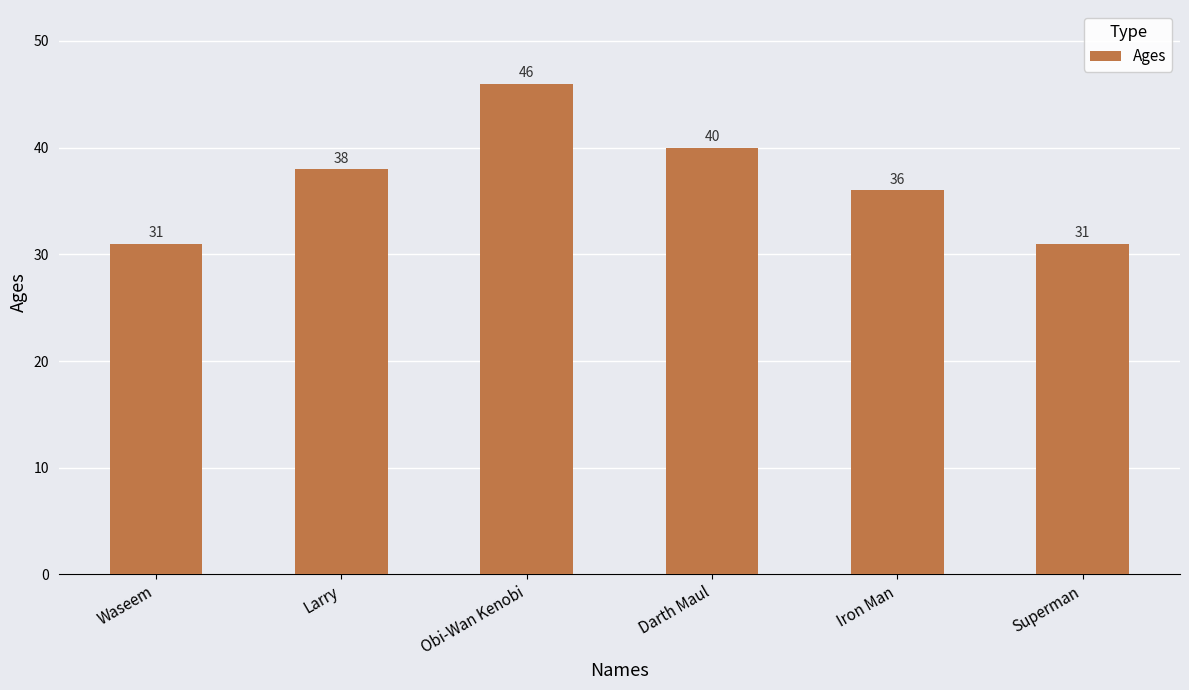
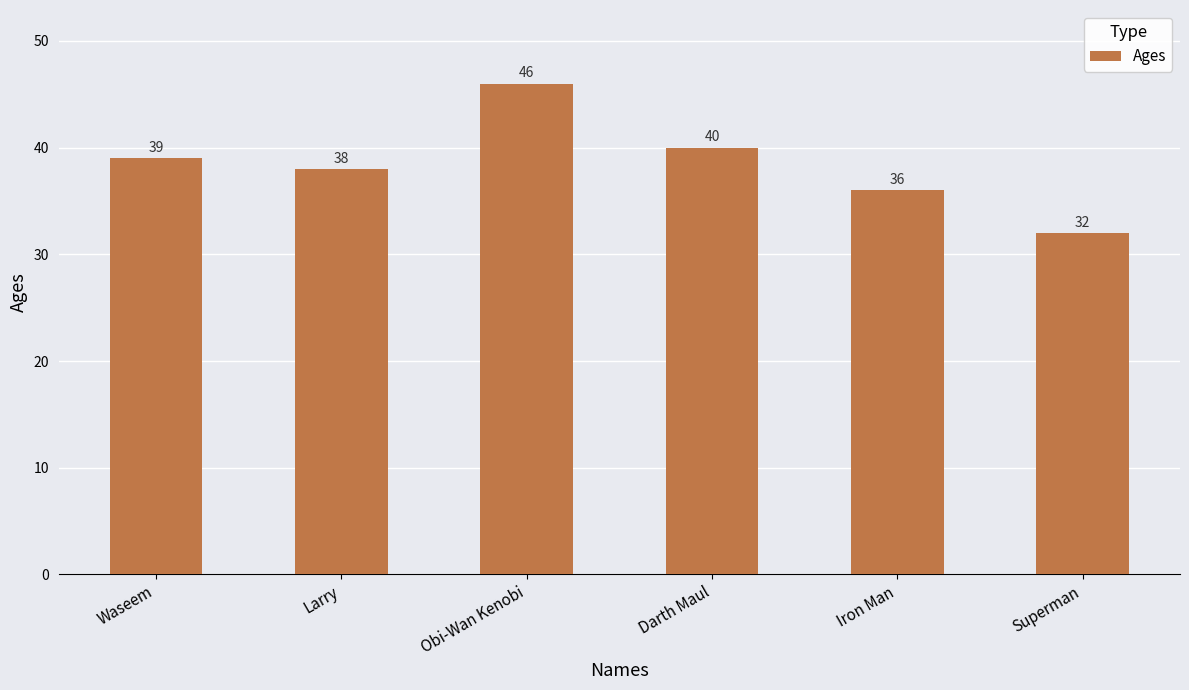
  {
-   "Waseem": 31,
+   "Waseem": 39,
    "Larry": 38,
    "Obi-Wan Kenobi": 46,
    "Darth Maul": 40,
    "Iron Man": 36,
-   "Superman": 31
+   "Superman": 32
  }
